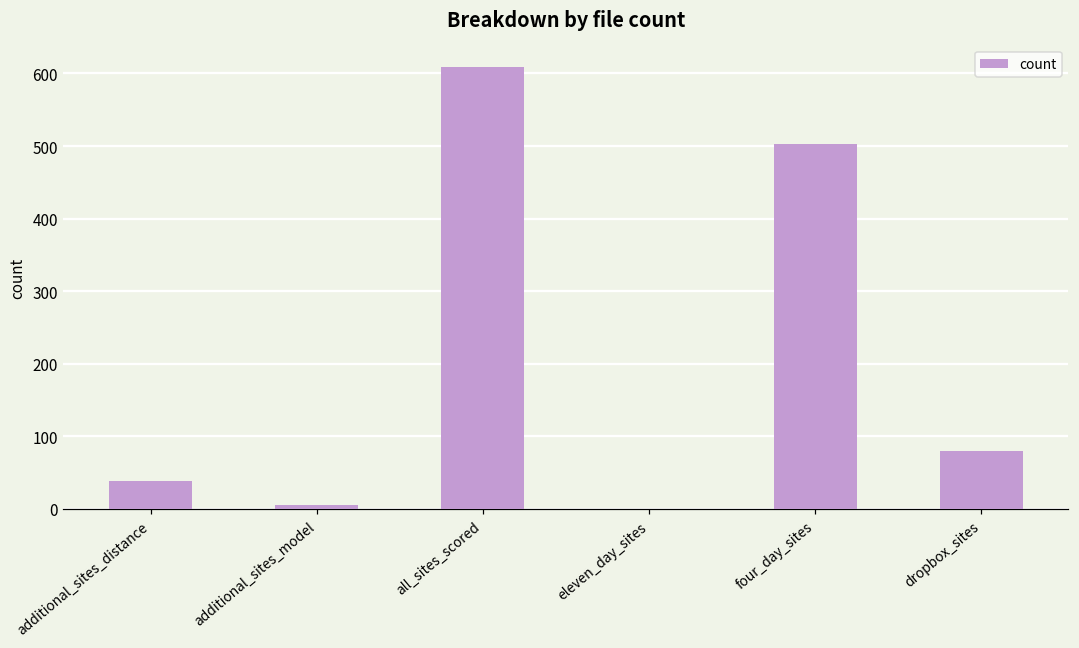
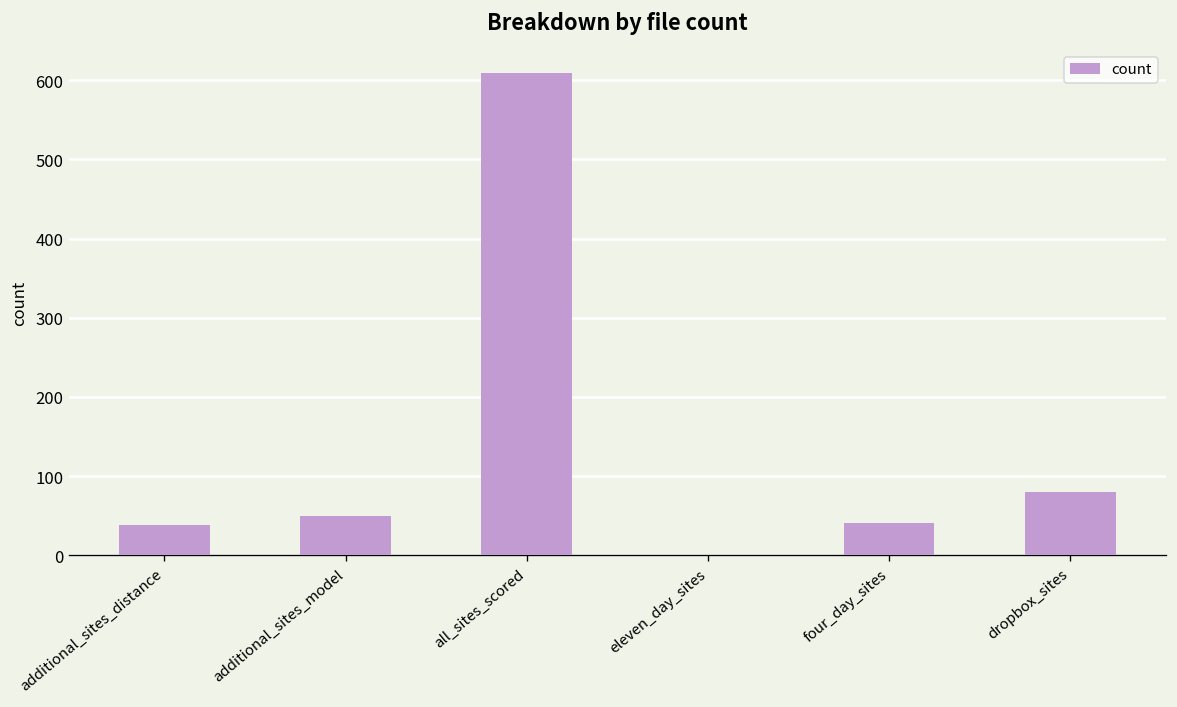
  {
    "additional_sites_distance": 40,
-   "additional_sites_model": 10,
+   "additional_sites_model": 50,
    "all_sites_scored": 610,
    "eleven_day_sites": 0,
-   "four_day_sites": 500,
+   "four_day_sites": 40,
    "dropbox_sites": 80
  }
